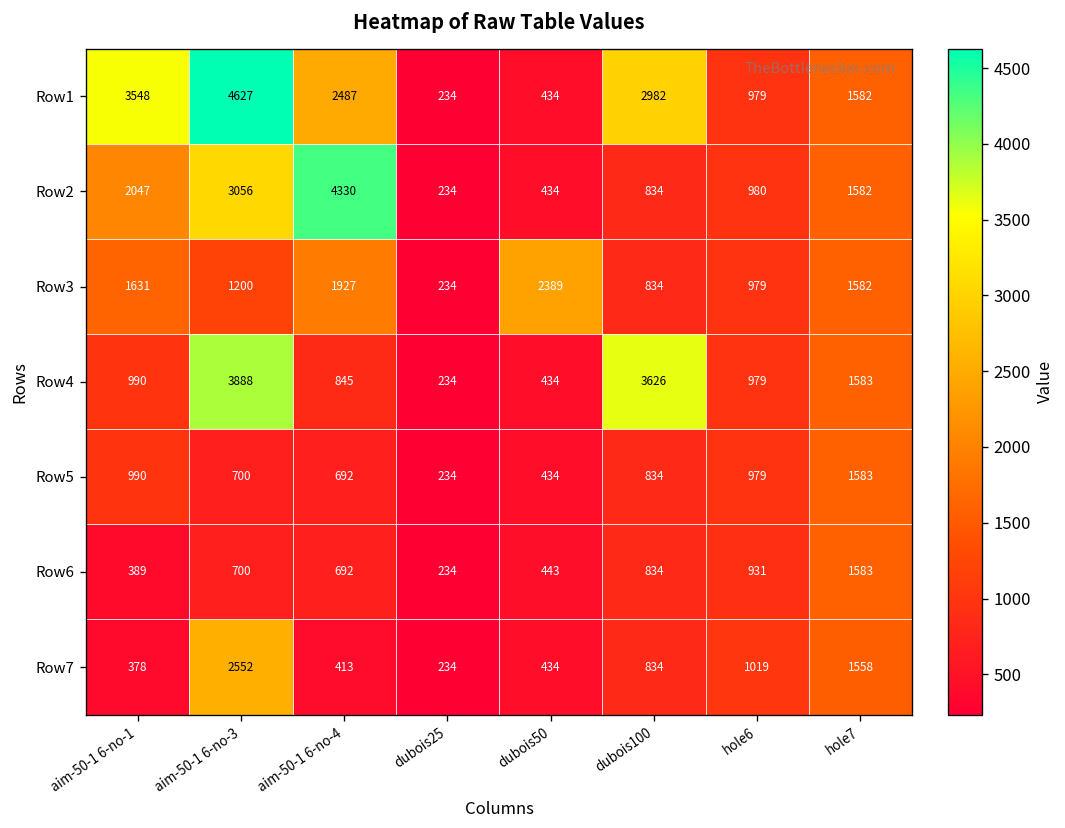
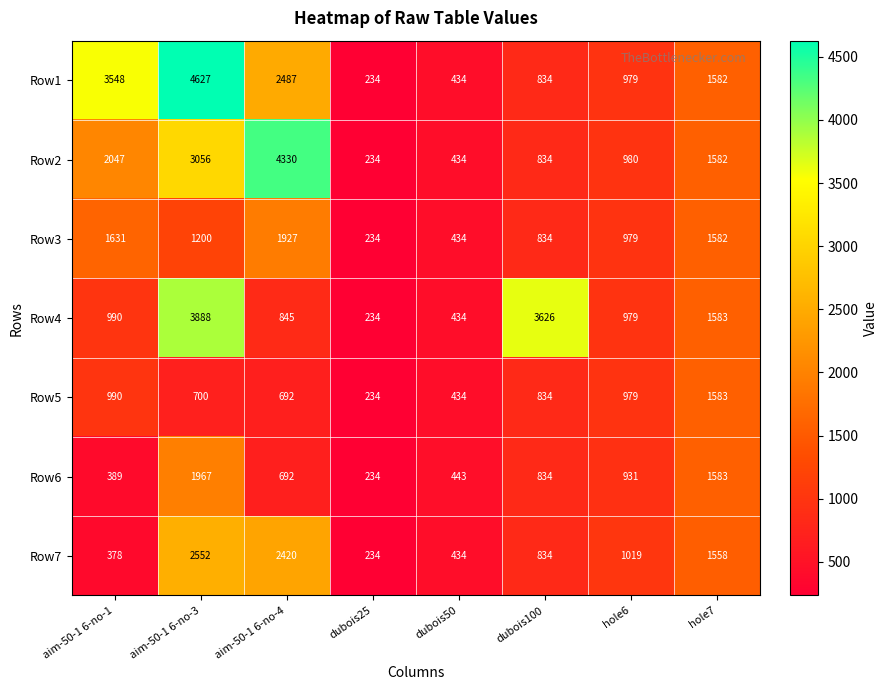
  {
    "Row1": {
      "aim-50-1 6-no-1": 3548,
      "aim-50-1 6-no-3": 4627,
      "aim-50-1 6-no-4": 2487,
      "dubois25": 234,
      "dubois50": 434,
-     "dubois100": 2982,
+     "dubois100": 834,
      "hole6": 979
    },
    "Row2": {
      "aim-50-1 6-no-1": 2047,
      "aim-50-1 6-no-3": 3056,
      "aim-50-1 6-no-4": 4330,
      "dubois25": 234,
      "dubois50": 434,
      "dubois100": 834,
      "hole6": 980,
      "hole7": 1582
    },
    "Row3": {
      "aim-50-1 6-no-1": 1631,
      "aim-50-1 6-no-3": 1200,
      "aim-50-1 6-no-4": 1927,
      "dubois25": 234,
-     "dubois50": 2389,
+     "dubois50": 434,
      "dubois100": 834,
      "hole6": 979,
      "hole7": 1582
    },
    "Row4": {
      "aim-50-1 6-no-1": 990,
      "aim-50-1 6-no-3": 3888,
      "aim-50-1 6-no-4": 845,
      "dubois25": 234,
      "dubois50": 434,
      "dubois100": 3626,
      "hole6": 979,
      "hole7": 1583
    },
    "Row5": {
      "aim-50-1 6-no-1": 990,
      "aim-50-1 6-no-3": 700,
      "aim-50-1 6-no-4": 692,
      "dubois25": 234,
      "dubois50": 434,
      "dubois100": 834,
      "hole6": 979,
      "hole7": 1583
    },
    "Row6": {
      "aim-50-1 6-no-1": 389,
-     "aim-50-1 6-no-3": 700,
+     "aim-50-1 6-no-3": 1967,
      "aim-50-1 6-no-4": 692,
      "dubois25": 234,
      "dubois50": 443,
      "dubois100": 834,
      "hole6": 931,
      "hole7": 1583
    },
    "Row7": {
      "aim-50-1 6-no-1": 378,
      "aim-50-1 6-no-3": 2552,
-     "aim-50-1 6-no-4": 413,
+     "aim-50-1 6-no-4": 2420,
      "dubois25": 234,
      "dubois50": 434,
      "dubois100": 834,
      "hole6": 1019,
      "hole7": 1558
    }
  }
